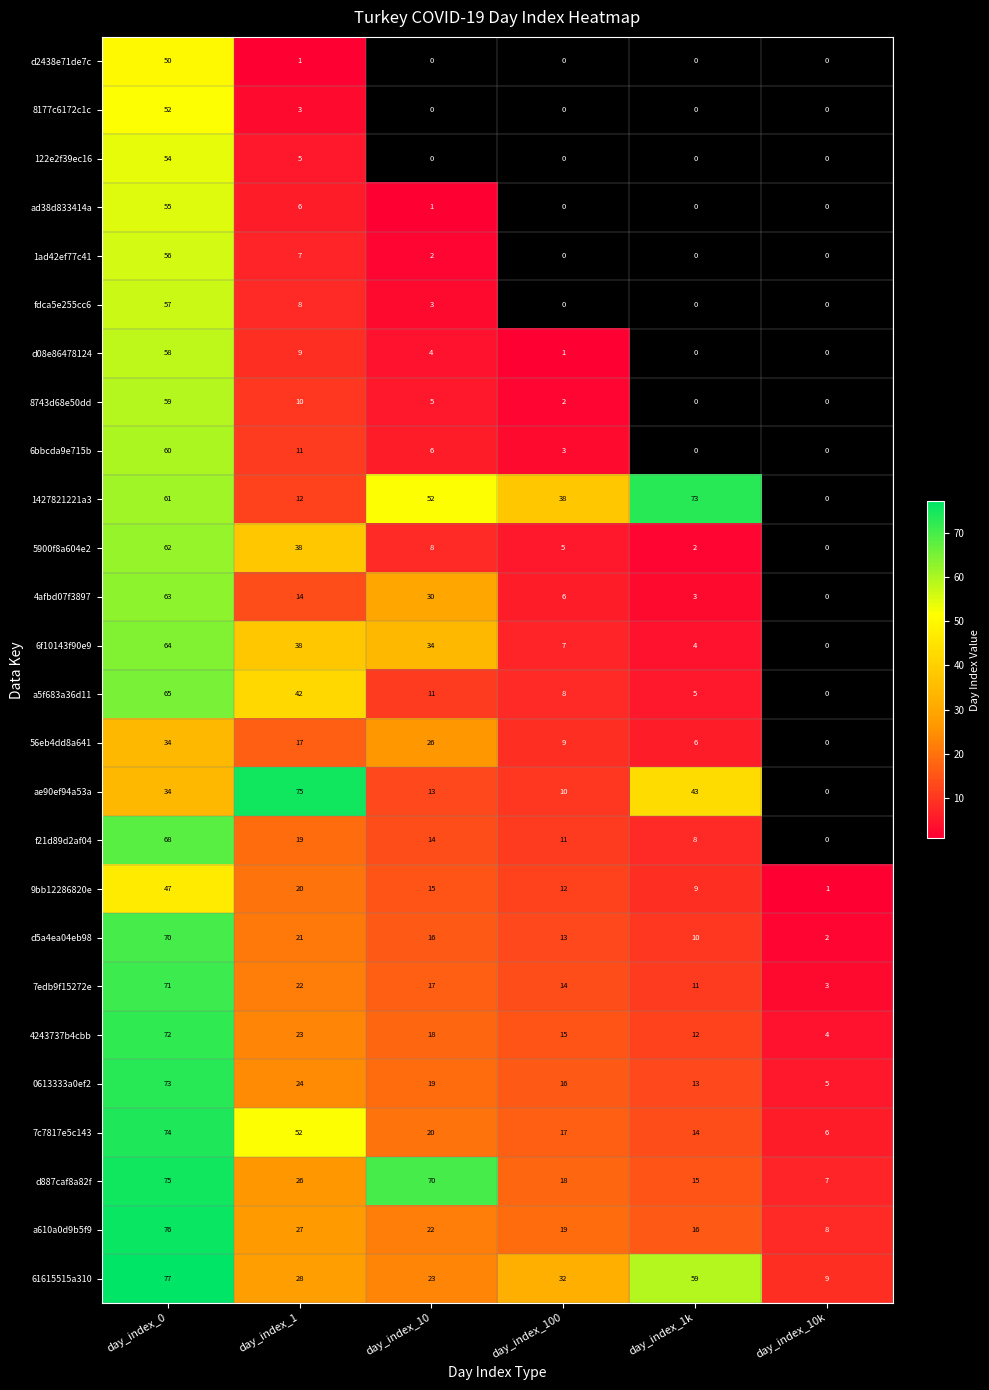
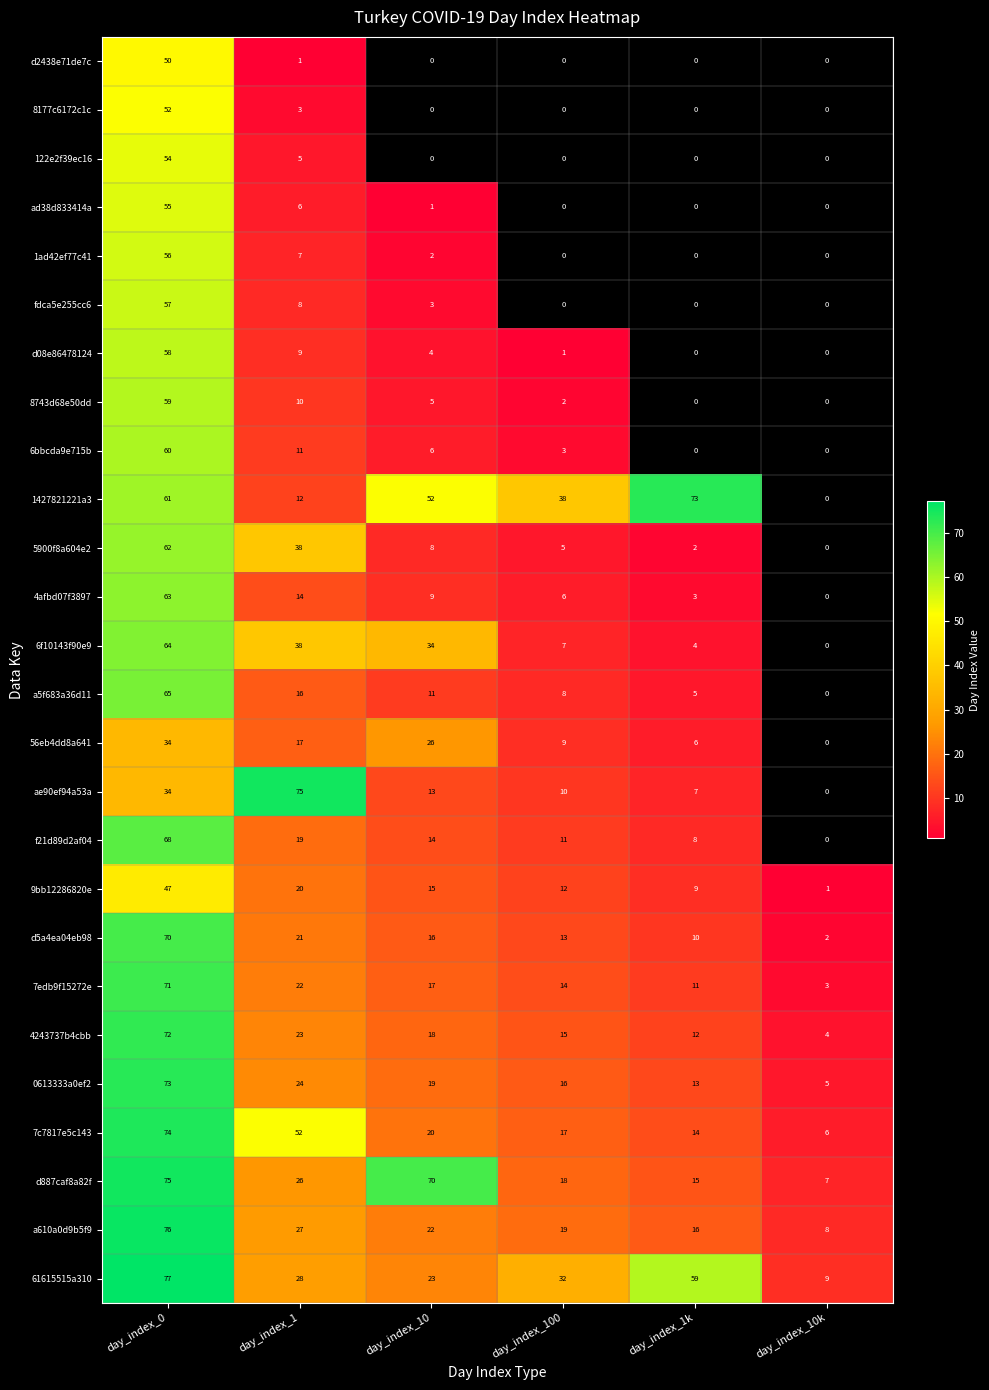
  {
    "d2438e71de7c": {
      "day_index_0": 50,
      "day_index_1": 1
    },
    "8177c6172c1c": {
      "day_index_0": 52,
      "day_index_1": 3
    },
    "122e2f39ec16": {
      "day_index_0": 54,
      "day_index_1": 5
    },
    "ad38d833414a": {
      "day_index_0": 55,
      "day_index_1": 6,
      "day_index_10": 1
    },
    "1ad42ef77c41": {
      "day_index_0": 56,
      "day_index_1": 7,
      "day_index_10": 2
    },
    "fdca5e255cc6": {
      "day_index_0": 57,
      "day_index_1": 8,
      "day_index_10": 3
    },
    "d08e86478124": {
      "day_index_0": 58,
      "day_index_1": 9,
      "day_index_10": 4,
      "day_index_100": 1
    },
    "8743d68e50dd": {
      "day_index_0": 59,
      "day_index_1": 10,
      "day_index_10": 5,
      "day_index_100": 2
    },
    "6bbcda9e715b": {
      "day_index_0": 60,
      "day_index_1": 11,
      "day_index_10": 6,
      "day_index_100": 3
    },
    "1427821221a3": {
      "day_index_0": 61,
      "day_index_1": 12,
      "day_index_10": 52,
      "day_index_100": 38,
      "day_index_1k": 73
    },
    "5900f8a604e2": {
      "day_index_0": 62,
      "day_index_1": 38,
      "day_index_10": 8,
      "day_index_100": 5,
      "day_index_1k": 2
    },
    "4afbd07f3897": {
      "day_index_0": 63,
      "day_index_1": 14,
-     "day_index_10": 30,
+     "day_index_10": 9,
      "day_index_100": 6,
      "day_index_1k": 3
    },
    "6f10143f90e9": {
      "day_index_0": 64,
      "day_index_1": 38,
      "day_index_10": 34,
      "day_index_100": 7,
      "day_index_1k": 4
    },
    "a5f683a36d11": {
      "day_index_0": 65,
-     "day_index_1": 42,
+     "day_index_1": 16,
      "day_index_10": 11,
      "day_index_100": 8,
      "day_index_1k": 5
    },
    "56eb4dd8a641": {
      "day_index_0": 34,
      "day_index_1": 17,
      "day_index_10": 26,
      "day_index_100": 9,
      "day_index_1k": 6
    },
    "ae90ef94a53a": {
      "day_index_0": 34,
      "day_index_1": 75,
      "day_index_10": 13,
      "day_index_100": 10,
-     "day_index_1k": 43
+     "day_index_1k": 7
    },
    "f21d89d2af04": {
      "day_index_0": 68,
      "day_index_1": 19,
      "day_index_10": 14,
      "day_index_100": 11,
      "day_index_1k": 8
    },
    "9bb12286820e": {
      "day_index_0": 47,
      "day_index_1": 20,
      "day_index_10": 15,
      "day_index_100": 12,
      "day_index_1k": 9,
      "day_index_10k": 1
    },
    "d5a4ea04eb98": {
      "day_index_0": 70,
      "day_index_1": 21,
      "day_index_10": 16,
      "day_index_100": 13,
      "day_index_1k": 10,
      "day_index_10k": 2
    },
    "7edb9f15272e": {
      "day_index_0": 71,
      "day_index_1": 22,
      "day_index_10": 17,
      "day_index_100": 14,
      "day_index_1k": 11,
      "day_index_10k": 3
    },
    "4243737b4cbb": {
      "day_index_0": 72,
      "day_index_1": 23,
      "day_index_10": 18,
      "day_index_100": 15,
      "day_index_1k": 12,
      "day_index_10k": 4
    },
    "0613333a0ef2": {
      "day_index_0": 73,
      "day_index_1": 24,
      "day_index_10": 19,
      "day_index_100": 16,
      "day_index_1k": 13,
      "day_index_10k": 5
    },
    "7c7817e5c143": {
      "day_index_0": 74,
      "day_index_1": 52,
      "day_index_10": 20,
      "day_index_100": 17,
      "day_index_1k": 14,
      "day_index_10k": 6
    },
    "d887caf8a82f": {
      "day_index_0": 75,
      "day_index_1": 26,
      "day_index_10": 70,
      "day_index_100": 18,
      "day_index_1k": 15,
      "day_index_10k": 7
    },
    "a610a0d9b5f9": {
      "day_index_0": 76,
      "day_index_1": 27,
      "day_index_10": 22,
      "day_index_100": 19,
      "day_index_1k": 16,
      "day_index_10k": 8
    },
    "61615515a310": {
      "day_index_0": 77,
      "day_index_1": 28,
      "day_index_10": 23,
      "day_index_100": 32,
      "day_index_1k": 59,
      "day_index_10k": 9
    }
  }
